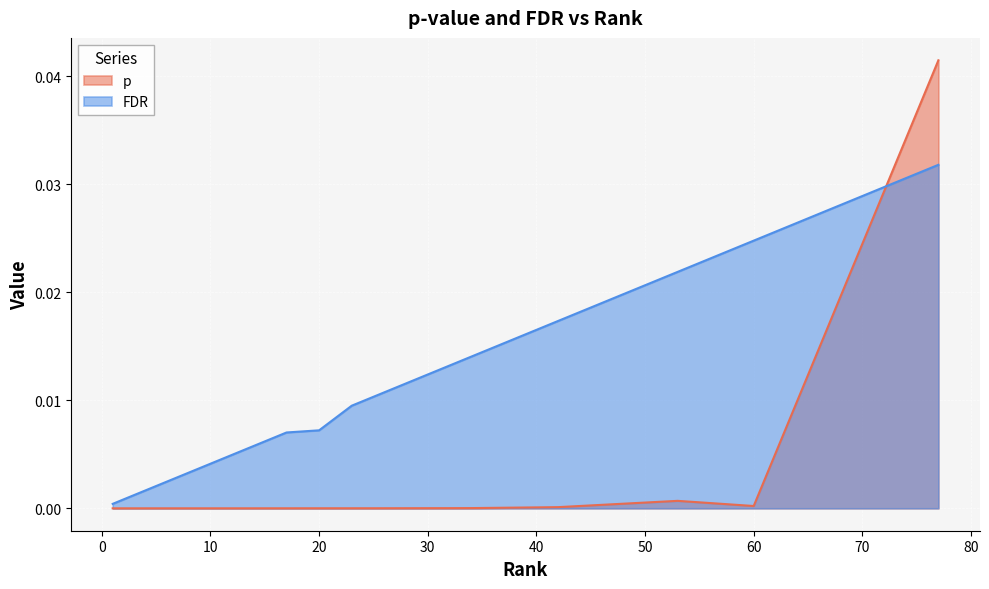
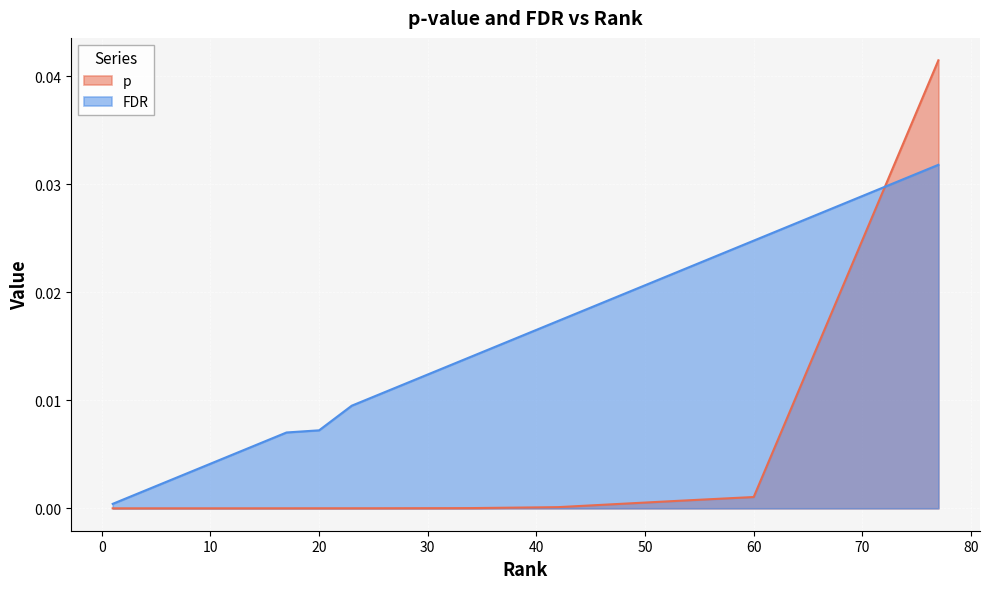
  {
    "p": {
      "20": 0.0000,
-     "60": 0.0002
+     "60": 0.0010
    },
    "FDR": {
      "20": 0.0072,
      "60": 0.0248
    }
  }
